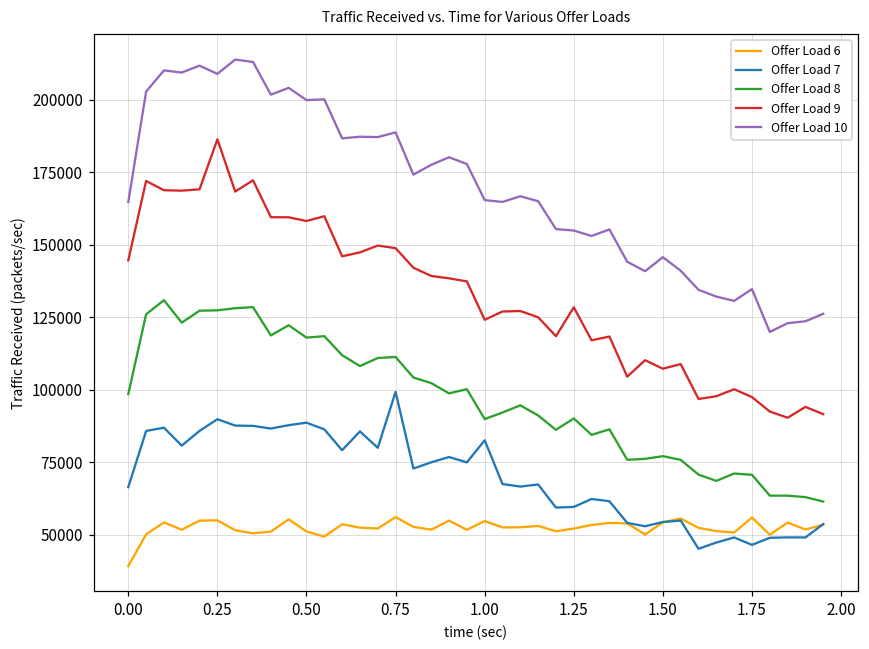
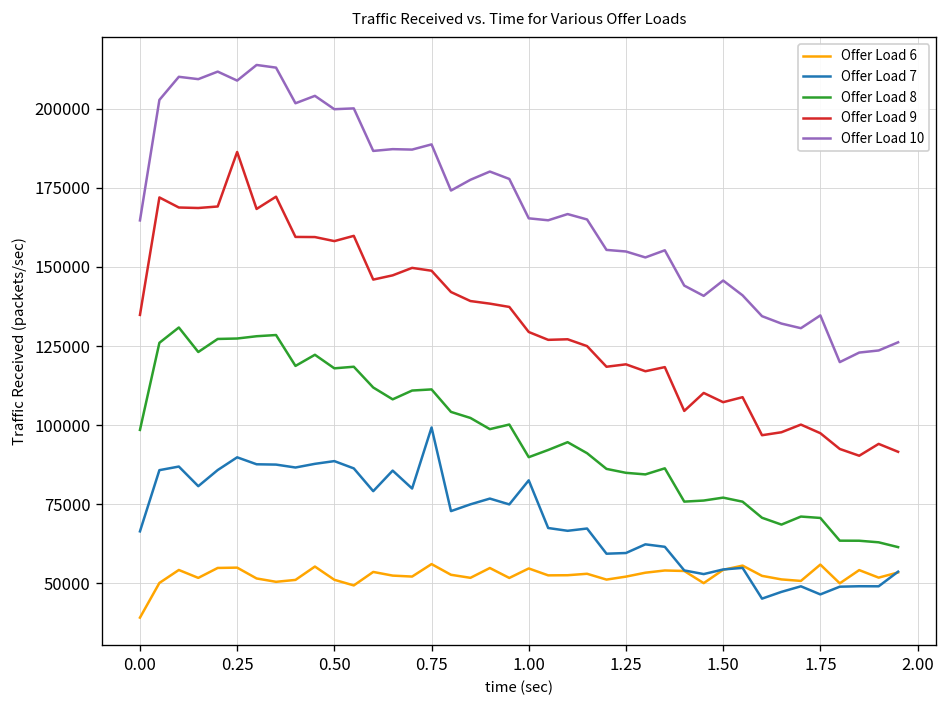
  {
    "Offer Load 6": {
      "0.00": 39000,
      "0.25": 55000,
      "0.50": 51000,
      "0.75": 56000,
      "1.00": 55000,
      "1.25": 52000,
      "1.75": 56000
    },
    "Offer Load 7": {
      "0.00": 66000,
      "0.25": 90000,
      "0.50": 89000,
      "0.75": 99000,
      "1.00": 83000,
      "1.25": 60000,
      "1.75": 47000
    },
    "Offer Load 8": {
      "0.00": 99000,
      "0.25": 127000,
      "0.50": 118000,
      "0.75": 111000,
      "1.00": 90000,
-     "1.25": 90000,
+     "1.25": 85000,
      "1.50": 77000,
      "1.75": 71000
    },
    "Offer Load 9": {
-     "0.00": 145000,
+     "0.00": 135000,
      "0.25": 186000,
      "0.50": 158000,
      "0.75": 149000,
-     "1.00": 124000,
-     "1.25": 128000,
+     "1.00": 129000,
+     "1.25": 119000,
      "1.50": 107000,
      "1.75": 97000
    },
    "Offer Load 10": {
      "0.00": 165000,
      "0.25": 209000,
      "0.50": 200000,
      "0.75": 189000,
      "1.00": 165000,
      "1.25": 155000,
      "1.50": 146000,
      "1.75": 135000
    }
  }
